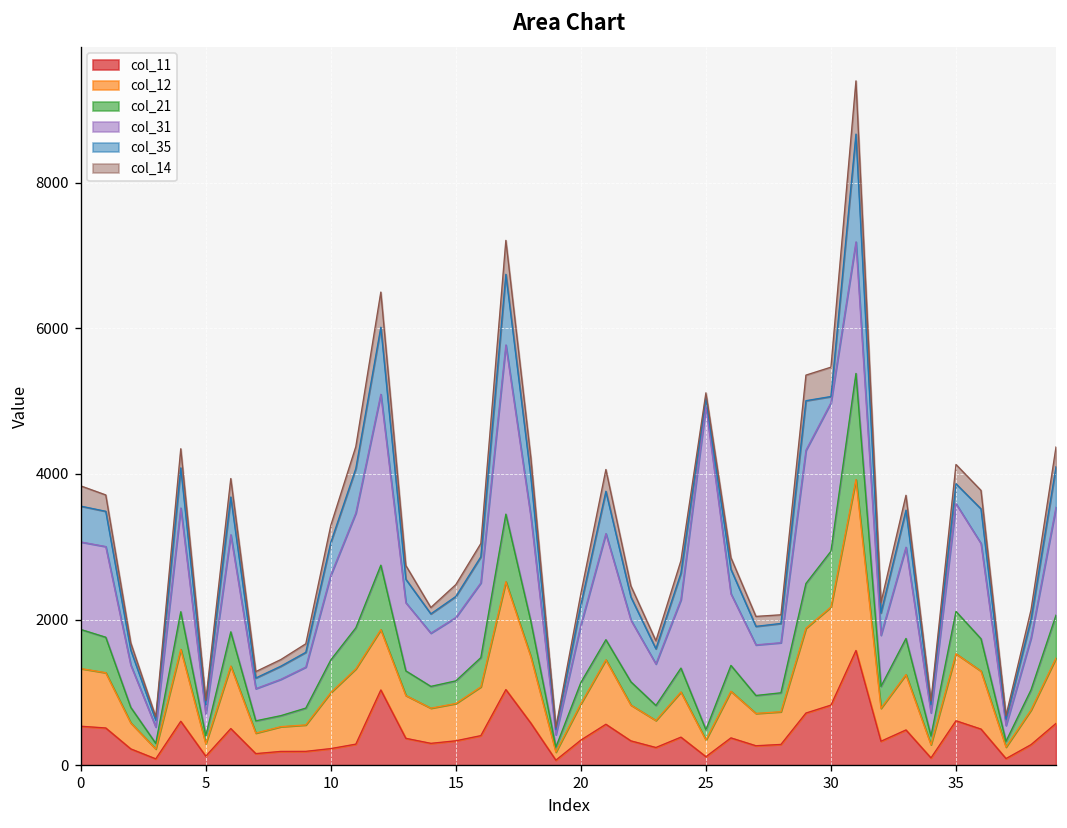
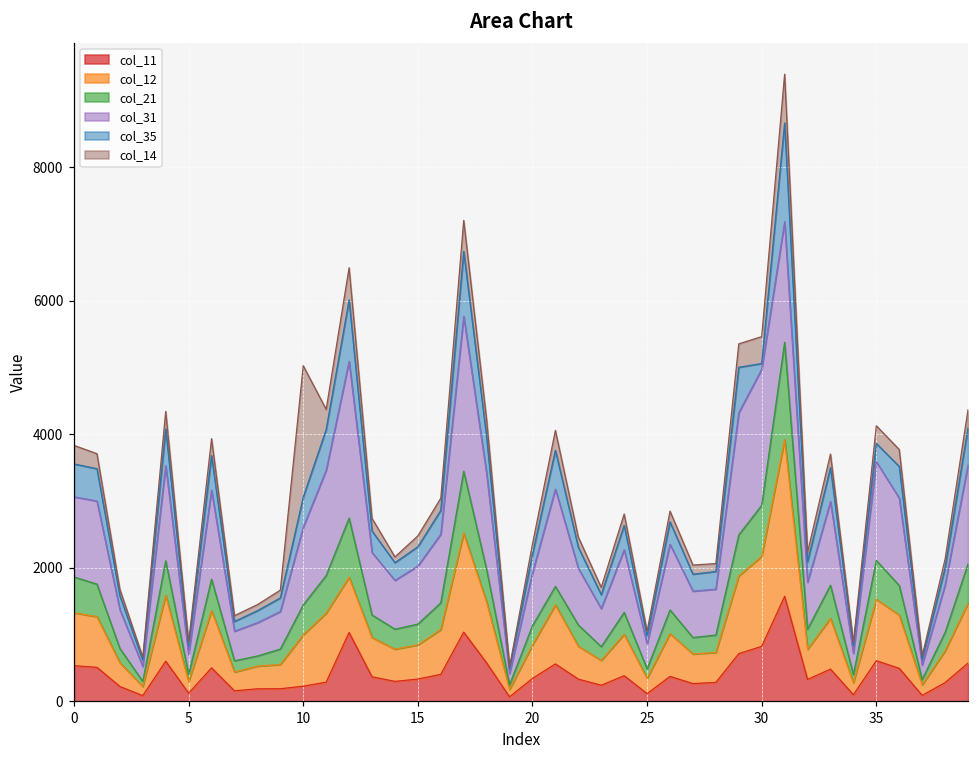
  {
    "col_11": {
      "0": 500,
      "5": 100,
      "10": 200,
      "15": 300,
      "20": 300,
      "25": 100,
      "30": 800,
      "35": 600
    },
    "col_12": {
      "0": 800,
      "5": 200,
      "10": 800,
      "15": 500,
      "20": 500,
      "25": 200,
      "30": 1300,
      "35": 900
    },
    "col_21": {
      "0": 500,
      "5": 100,
      "10": 400,
      "15": 300,
      "20": 300,
      "25": 100,
      "30": 800,
      "35": 600
    },
    "col_31": {
      "0": 1200,
      "5": 300,
      "10": 1200,
      "15": 900,
      "20": 800,
-     "25": 4400,
+     "25": 400,
      "30": 2000,
      "35": 1500
    },
    "col_35": {
      "0": 500,
      "5": 100,
      "10": 500,
      "15": 300,
      "20": 300,
      "25": 100,
      "30": 100,
      "35": 300
    },
    "col_14": {
      "0": 300,
      "5": 100,
-     "10": 200,
+     "10": 2000,
      "15": 200,
      "20": 200,
      "25": 100,
      "30": 400,
      "35": 300
    }
  }
